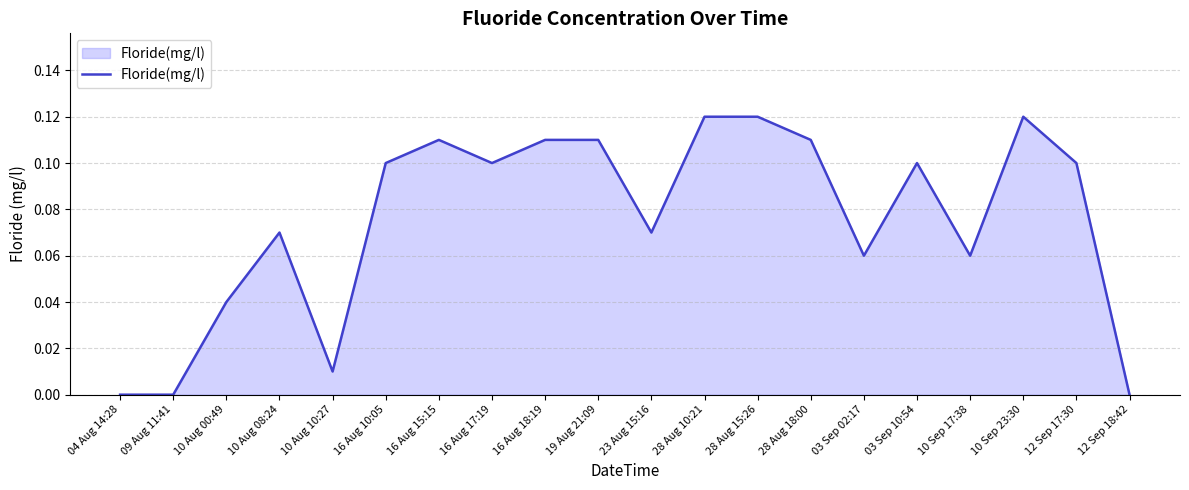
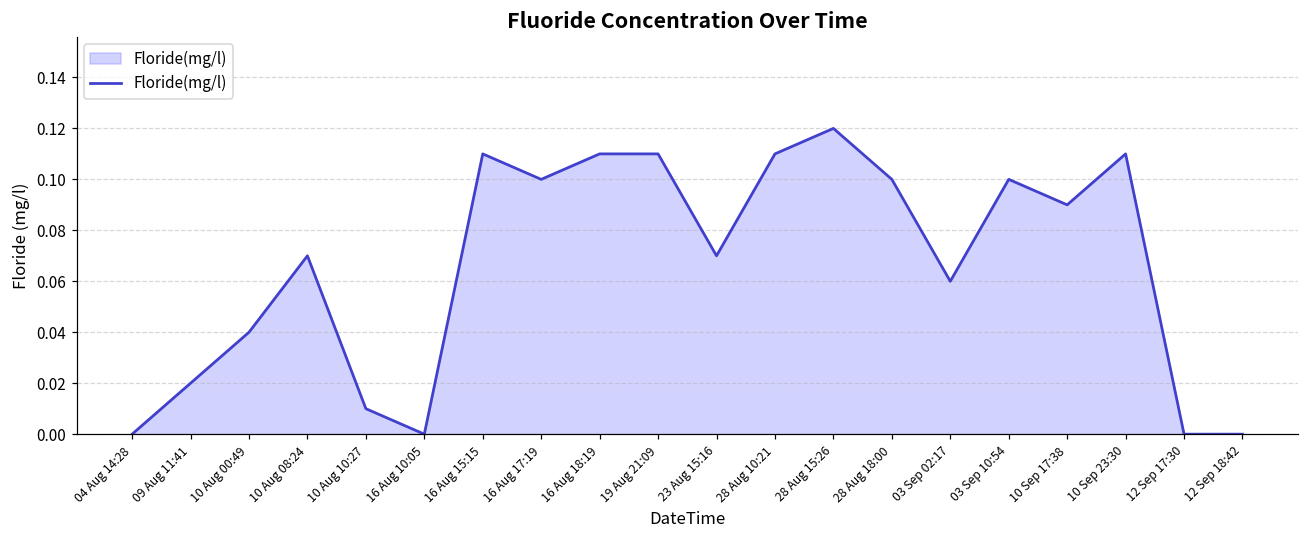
  {
    "04 Aug 14:28": 0.00,
-   "09 Aug 11:41": 0.00,
+   "09 Aug 11:41": 0.02,
    "10 Aug 00:49": 0.04,
    "10 Aug 08:24": 0.07,
    "10 Aug 10:27": 0.01,
-   "16 Aug 10:05": 0.1,
+   "16 Aug 10:05": 0.0,
    "16 Aug 15:15": 0.11,
    "16 Aug 17:19": 0.10,
    "16 Aug 18:19": 0.11,
    "19 Aug 21:09": 0.11,
    "23 Aug 15:16": 0.07,
-   "28 Aug 10:21": 0.12,
+   "28 Aug 10:21": 0.11,
    "28 Aug 15:26": 0.12,
-   "28 Aug 18:00": 0.11,
+   "28 Aug 18:00": 0.10,
    "03 Sep 02:17": 0.06,
    "03 Sep 10:54": 0.10,
-   "10 Sep 17:38": 0.06,
-   "10 Sep 23:30": 0.12,
-   "12 Sep 17:30": 0.1,
+   "10 Sep 17:38": 0.09,
+   "10 Sep 23:30": 0.11,
+   "12 Sep 17:30": 0.0,
    "12 Sep 18:42": 0.00
  }
